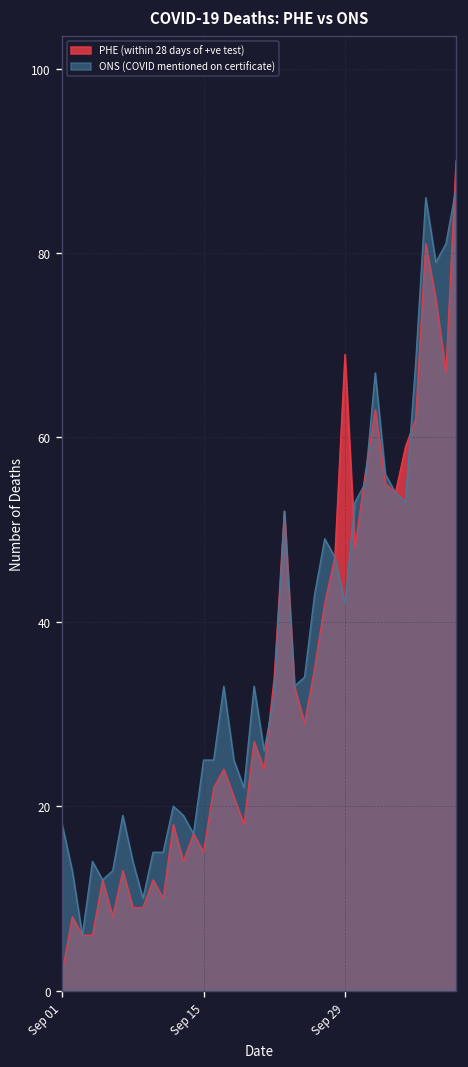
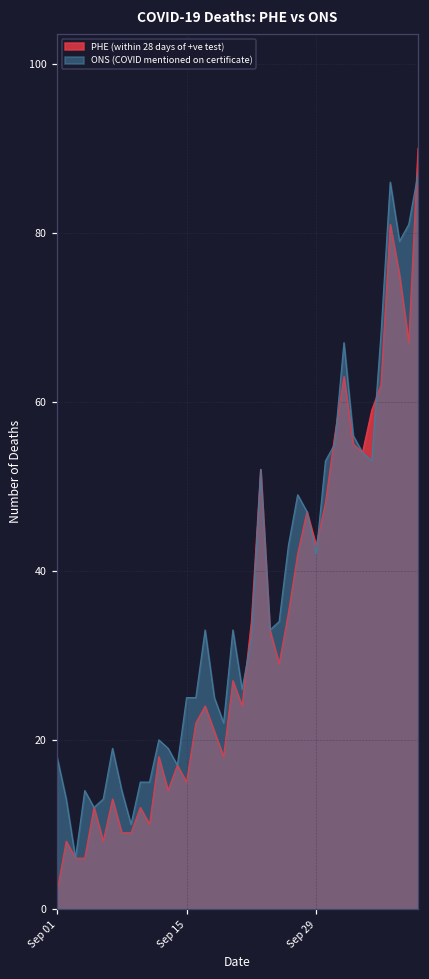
  {
    "PHE (within 28 days of +ve test)": {
      "Sep 01": 2,
      "Sep 15": 15,
-     "Sep 29": 69
+     "Sep 29": 43
    },
    "ONS (COVID mentioned on certificate)": {
      "Sep 01": 18,
      "Sep 15": 25,
      "Sep 29": 42
    }
  }
